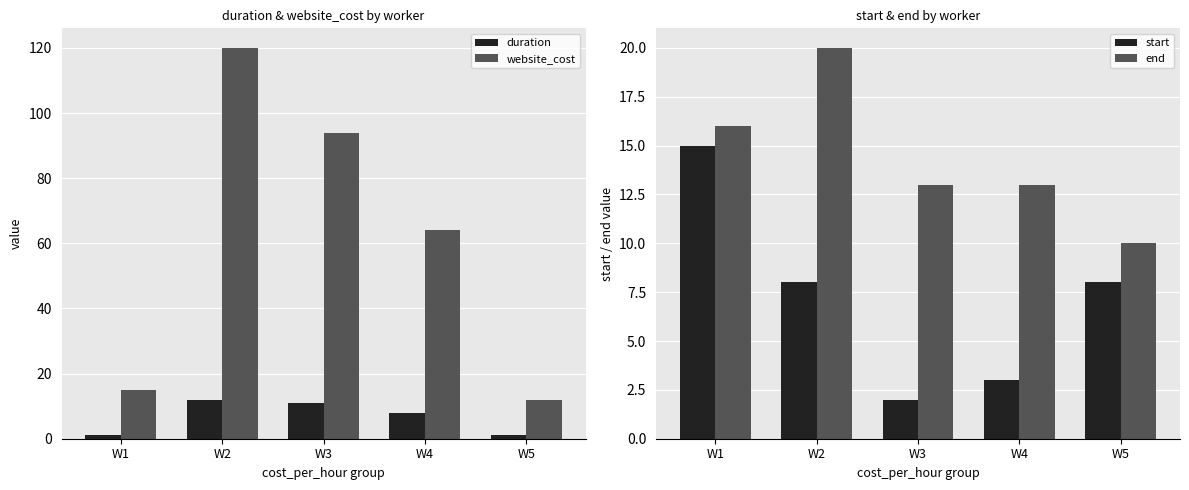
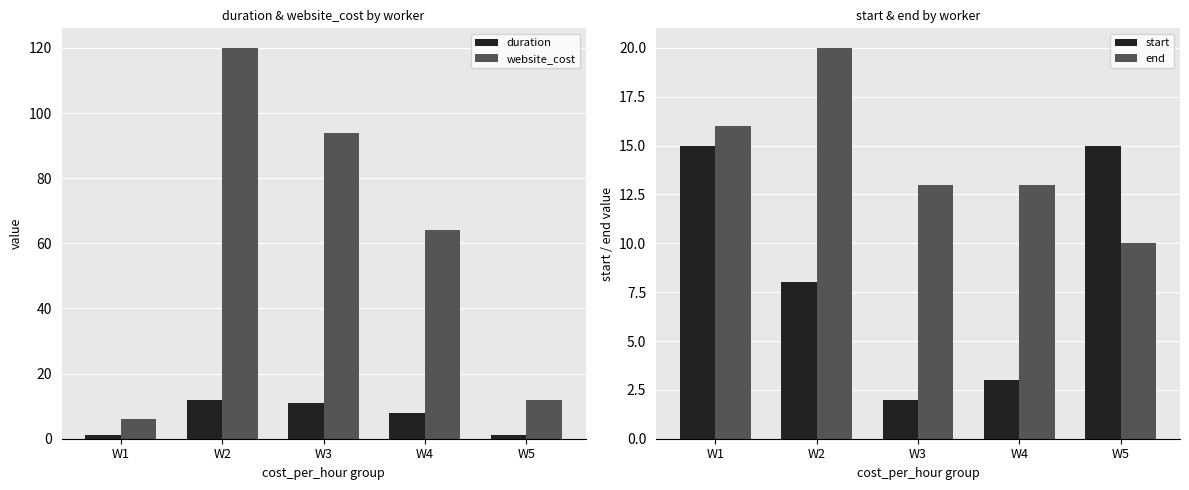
  {
    "duration & website_cost by worker": {
      "duration": {
        "W1": 1,
        "W2": 12,
        "W3": 11,
        "W4": 8,
        "W5": 1
      },
      "website_cost": {
-       "W1": 15,
+       "W1": 6,
        "W2": 120,
        "W3": 94,
        "W4": 64,
        "W5": 12
      }
    },
    "start & end by worker": {
      "start": {
        "W1": 15,
        "W2": 8,
        "W3": 2,
        "W4": 3,
-       "W5": 8
+       "W5": 15
      },
      "end": {
        "W1": 16,
        "W2": 20,
        "W3": 13,
        "W4": 13,
        "W5": 10
      }
    }
  }
